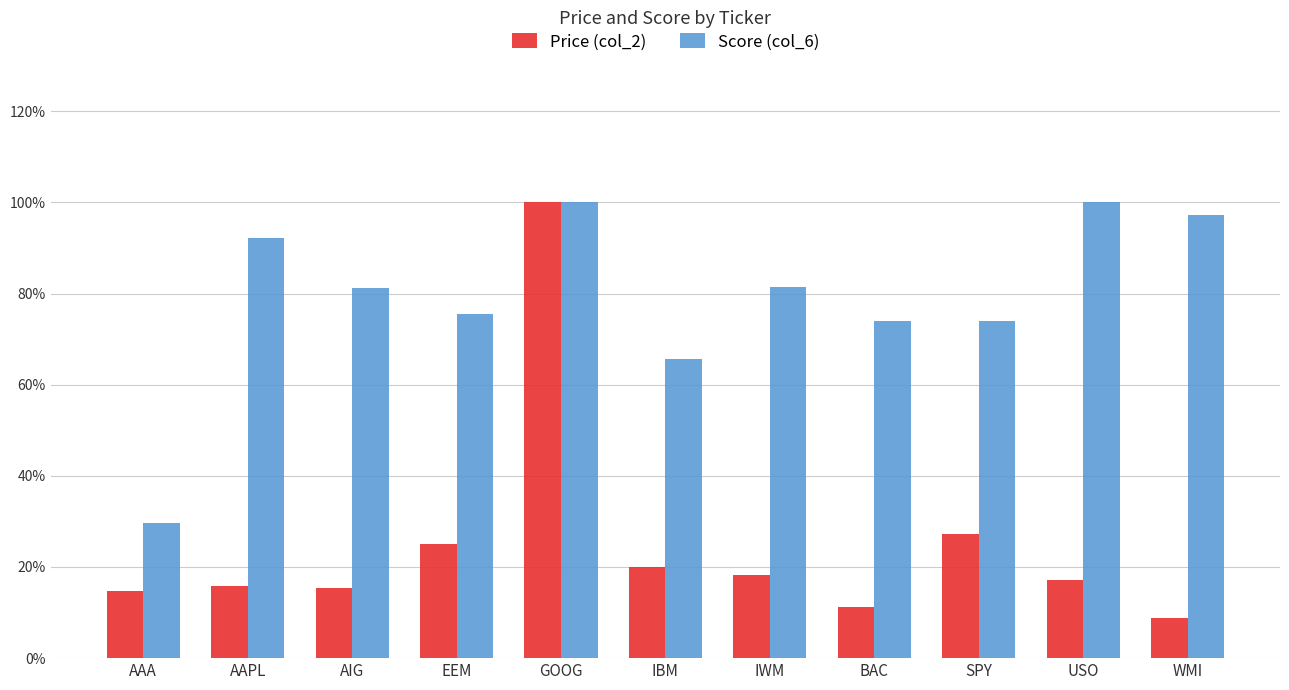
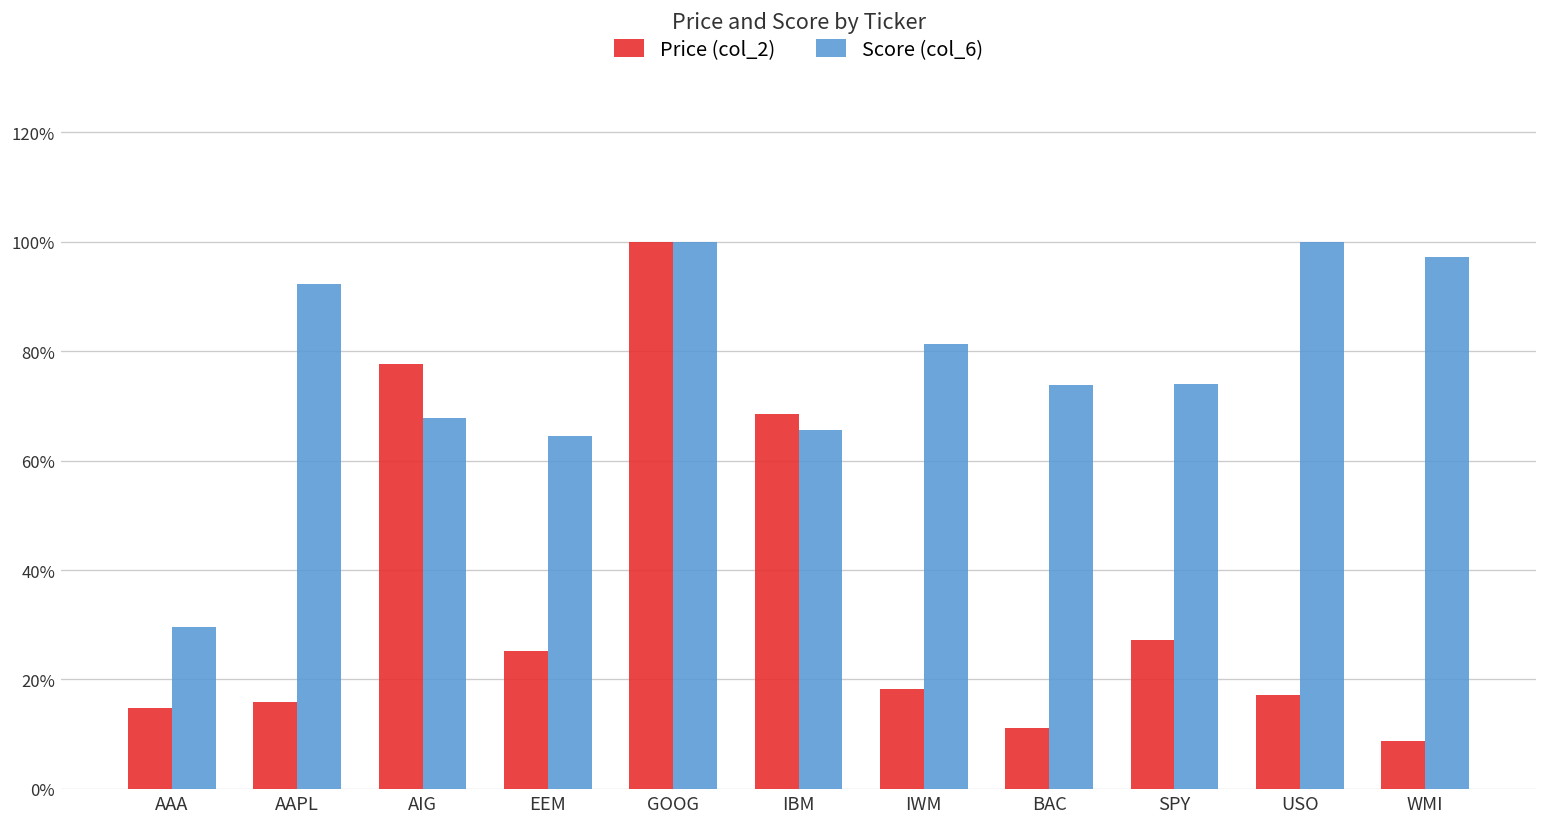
  {
    "Price (col_2)": {
      "AAA": "15%",
      "AAPL": "16%",
-     "AIG": "15%",
+     "AIG": "78%",
      "EEM": "25%",
      "GOOG": "100%",
-     "IBM": "20%",
+     "IBM": "68%",
      "IWM": "18%",
      "BAC": "11%",
      "SPY": "27%",
      "USO": "17%",
      "WMI": "9%"
    },
    "Score (col_6)": {
      "AAA": "30%",
      "AAPL": "92%",
-     "AIG": "81%",
-     "EEM": "76%",
+     "AIG": "68%",
+     "EEM": "64%",
      "GOOG": "100%",
      "IBM": "66%",
      "IWM": "81%",
      "BAC": "74%",
      "SPY": "74%",
      "USO": "100%",
      "WMI": "97%"
    }
  }
